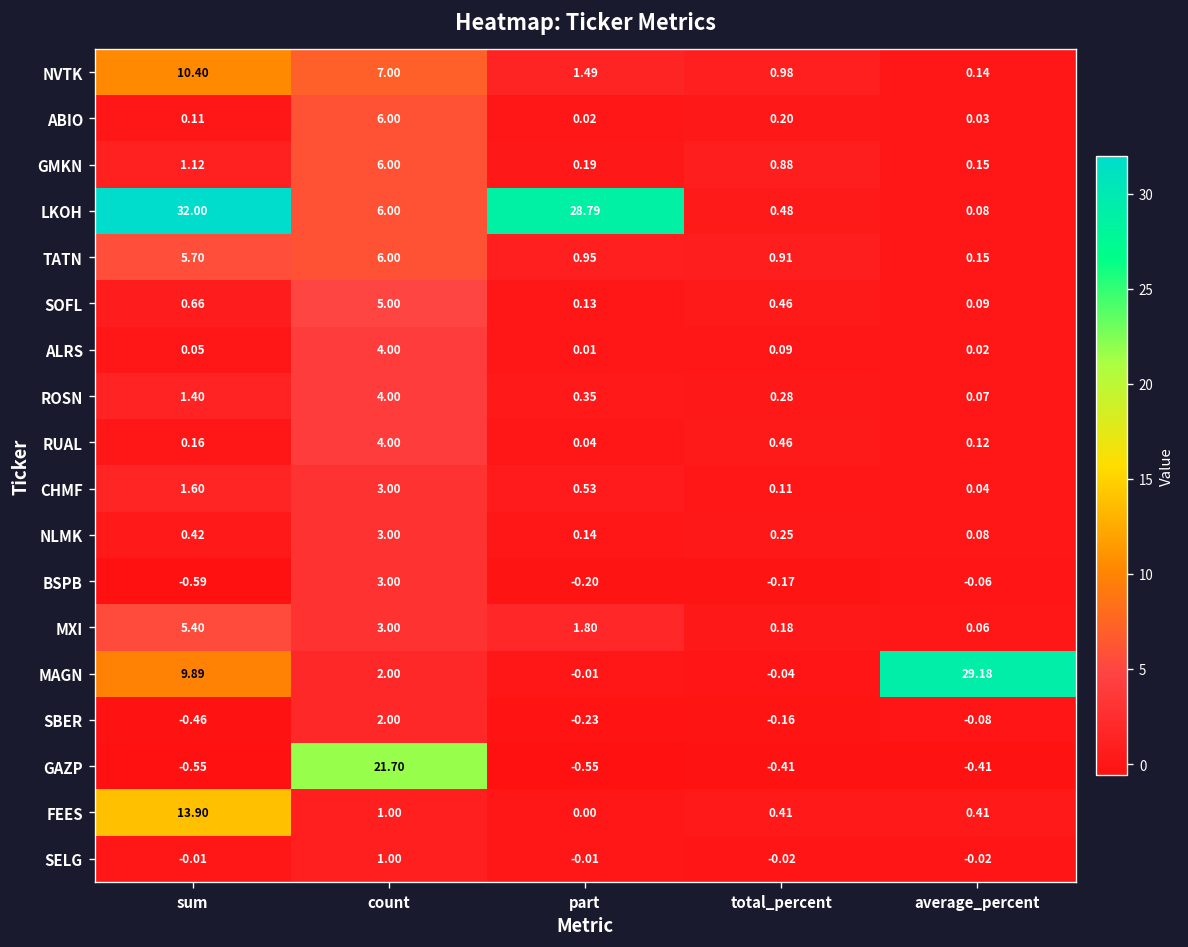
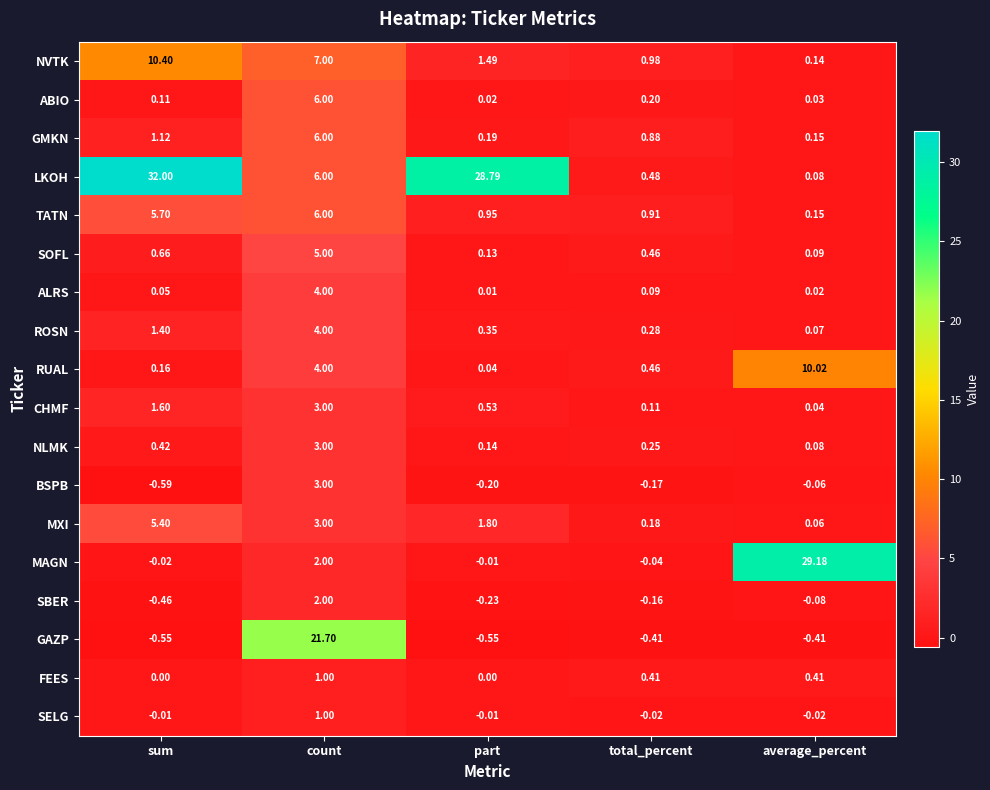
  {
    "NVTK": {
      "sum": 10.40,
      "count": 7.00,
      "part": 1.49,
      "total_percent": 0.98,
      "average_percent": 0.14
    },
    "ABIO": {
      "sum": 0.11,
      "count": 6.00,
      "part": 0.02,
      "total_percent": 0.20,
      "average_percent": 0.03
    },
    "GMKN": {
      "sum": 1.12,
      "count": 6.00,
      "part": 0.19,
      "total_percent": 0.88,
      "average_percent": 0.15
    },
    "LKOH": {
      "sum": 32.00,
      "count": 6.00,
      "part": 28.79,
      "total_percent": 0.48,
      "average_percent": 0.08
    },
    "TATN": {
      "sum": 5.70,
      "count": 6.00,
      "part": 0.95,
      "total_percent": 0.91,
      "average_percent": 0.15
    },
    "SOFL": {
      "sum": 0.66,
      "count": 5.00,
      "part": 0.13,
      "total_percent": 0.46,
      "average_percent": 0.09
    },
    "ALRS": {
      "sum": 0.05,
      "count": 4.00,
      "part": 0.01,
      "total_percent": 0.09,
      "average_percent": 0.02
    },
    "ROSN": {
      "sum": 1.40,
      "count": 4.00,
      "part": 0.35,
      "total_percent": 0.28,
      "average_percent": 0.07
    },
    "RUAL": {
      "sum": 0.16,
      "count": 4.00,
      "part": 0.04,
      "total_percent": 0.46,
-     "average_percent": 0.12
+     "average_percent": 10.02
    },
    "CHMF": {
      "sum": 1.60,
      "count": 3.00,
      "part": 0.53,
      "total_percent": 0.11,
      "average_percent": 0.04
    },
    "NLMK": {
      "sum": 0.42,
      "count": 3.00,
      "part": 0.14,
      "total_percent": 0.25,
      "average_percent": 0.08
    },
    "BSPB": {
      "sum": -0.59,
      "count": 3.00,
      "part": -0.20,
      "total_percent": -0.17,
      "average_percent": -0.06
    },
    "MXI": {
      "sum": 5.40,
      "count": 3.00,
      "part": 1.80,
      "total_percent": 0.18,
      "average_percent": 0.06
    },
    "MAGN": {
-     "sum": 9.89,
+     "sum": -0.02,
      "count": 2.00,
      "part": -0.01,
      "total_percent": -0.04,
      "average_percent": 29.18
    },
    "SBER": {
      "sum": -0.46,
      "count": 2.00,
      "part": -0.23,
      "total_percent": -0.16,
      "average_percent": -0.08
    },
    "GAZP": {
      "sum": -0.55,
      "count": 21.70,
      "part": -0.55,
      "total_percent": -0.41,
      "average_percent": -0.41
    },
    "FEES": {
-     "sum": 13.90,
+     "sum": 0.00,
      "count": 1.00,
      "part": 0.00,
      "total_percent": 0.41,
      "average_percent": 0.41
    },
    "SELG": {
      "sum": -0.01,
      "count": 1.00,
      "part": -0.01,
      "total_percent": -0.02,
      "average_percent": -0.02
    }
  }
